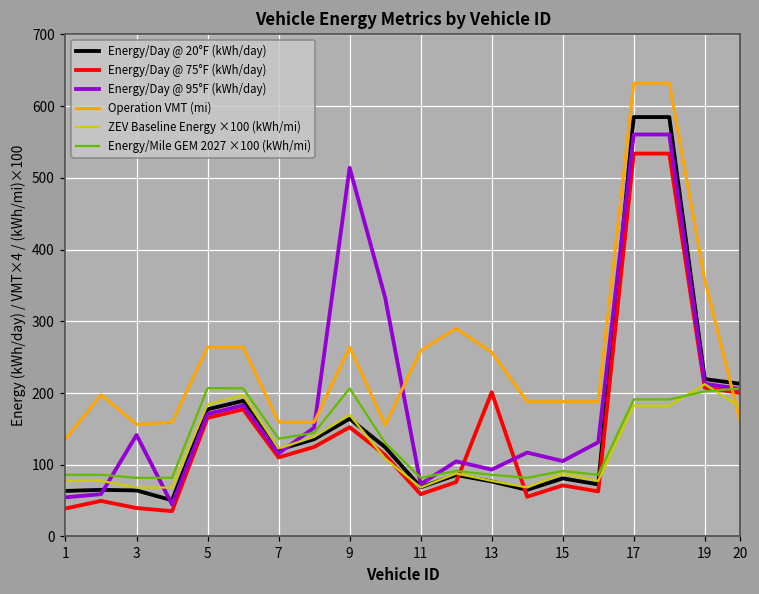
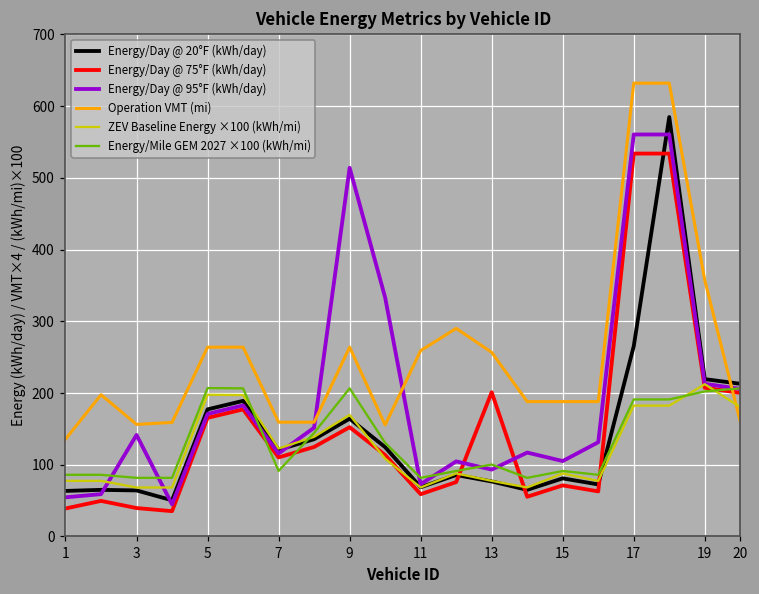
  {
    "Energy/Day @ 20°F (kWh/day)": {
      "1": 60,
      "3": 60,
      "5": 180,
      "9": 160,
      "15": 80,
-     "17": 580,
+     "17": 270,
      "19": 220,
      "20": 210
    },
    "Energy/Day @ 75°F (kWh/day)": {
      "1": 40,
      "3": 40,
      "5": 170,
      "7": 110,
      "9": 150,
      "11": 60,
      "13": 200,
      "15": 70,
      "17": 530,
      "19": 210,
      "20": 200
    },
    "Energy/Day @ 95°F (kWh/day)": {
      "1": 50,
      "3": 140,
      "5": 170,
      "7": 120,
      "9": 510,
      "11": 70,
      "13": 90,
      "15": 110,
      "17": 560
    },
    "Operation VMT (mi)": {
      "1": 140,
      "3": 160,
      "5": 260,
      "7": 160,
      "9": 260,
      "11": 260,
      "13": 260,
      "15": 190,
      "17": 630,
      "19": 360,
      "20": 160
    },
    "ZEV Baseline Energy ×100 (kWh/mi)": {
      "1": 80,
      "3": 70,
-     "5": 180,
+     "5": 200,
      "9": 170,
      "17": 180,
      "20": 180
    },
    "Energy/Mile GEM 2027 ×100 (kWh/mi)": {
      "1": 90,
      "3": 80,
      "5": 210,
-     "7": 140,
+     "7": 90,
      "9": 210,
      "11": 80,
-     "13": 90,
+     "13": 100,
      "17": 190,
      "19": 200
    }
  }
